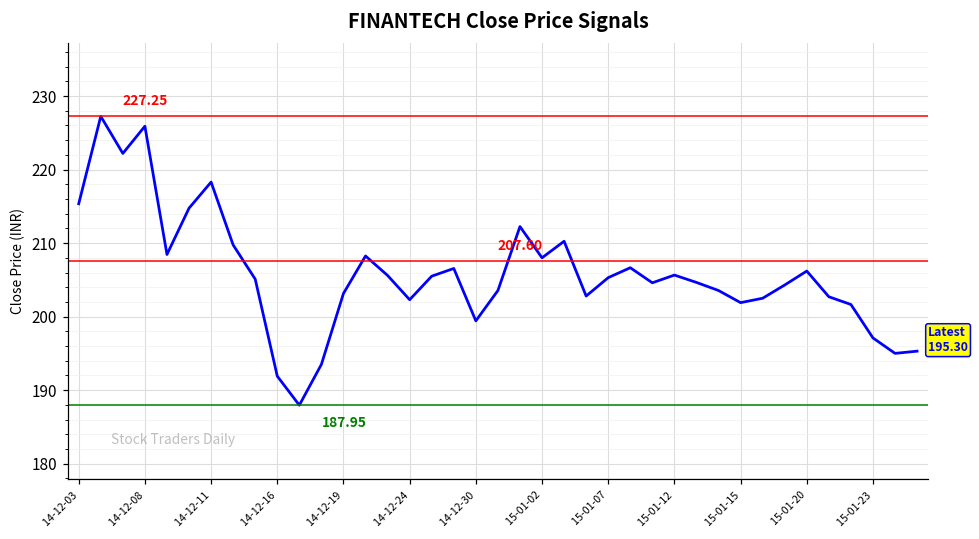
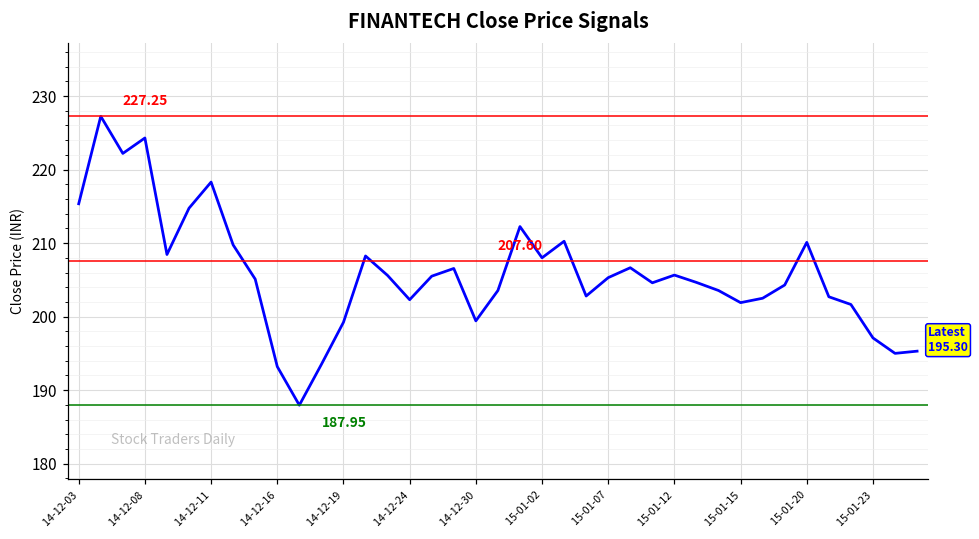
  {
    "14-12-03": 215,
-   "14-12-08": 226,
+   "14-12-08": 224,
    "14-12-11": 218,
-   "14-12-16": 192,
-   "14-12-19": 203,
+   "14-12-16": 193,
+   "14-12-19": 199,
    "14-12-24": 202,
    "14-12-30": 199,
    "15-01-07": 205,
    "15-01-12": 206,
    "15-01-15": 202,
-   "15-01-20": 206,
+   "15-01-20": 210,
    "15-01-23": 197
  }
